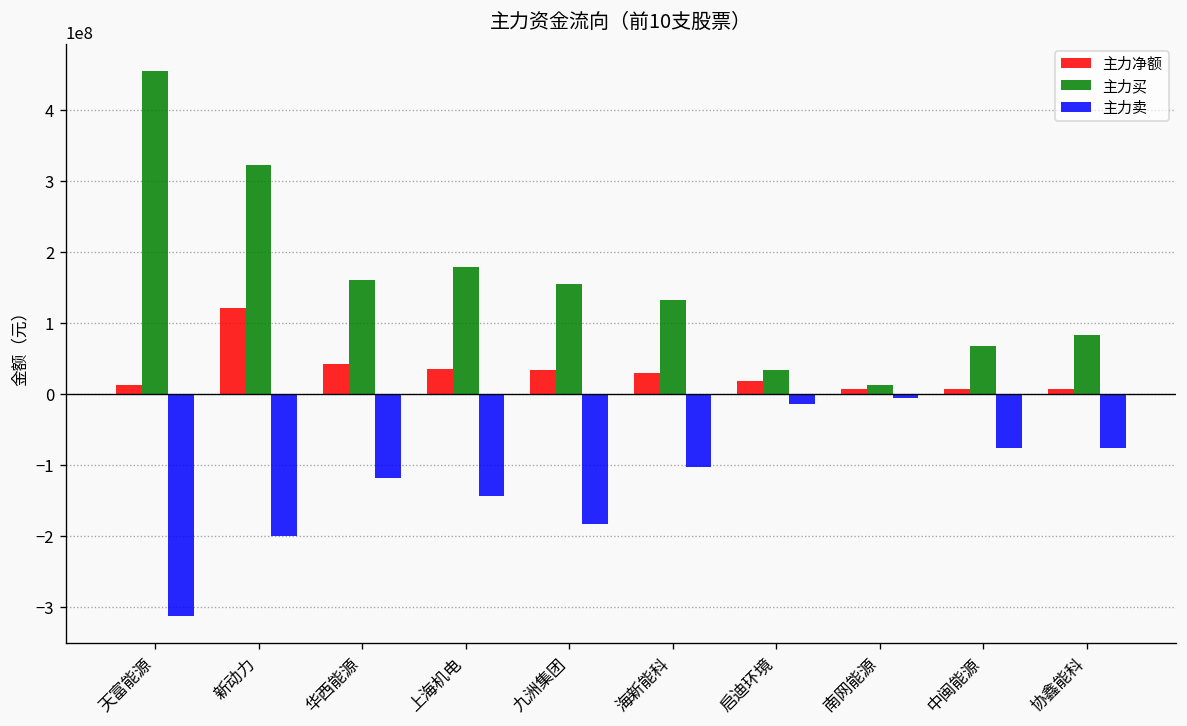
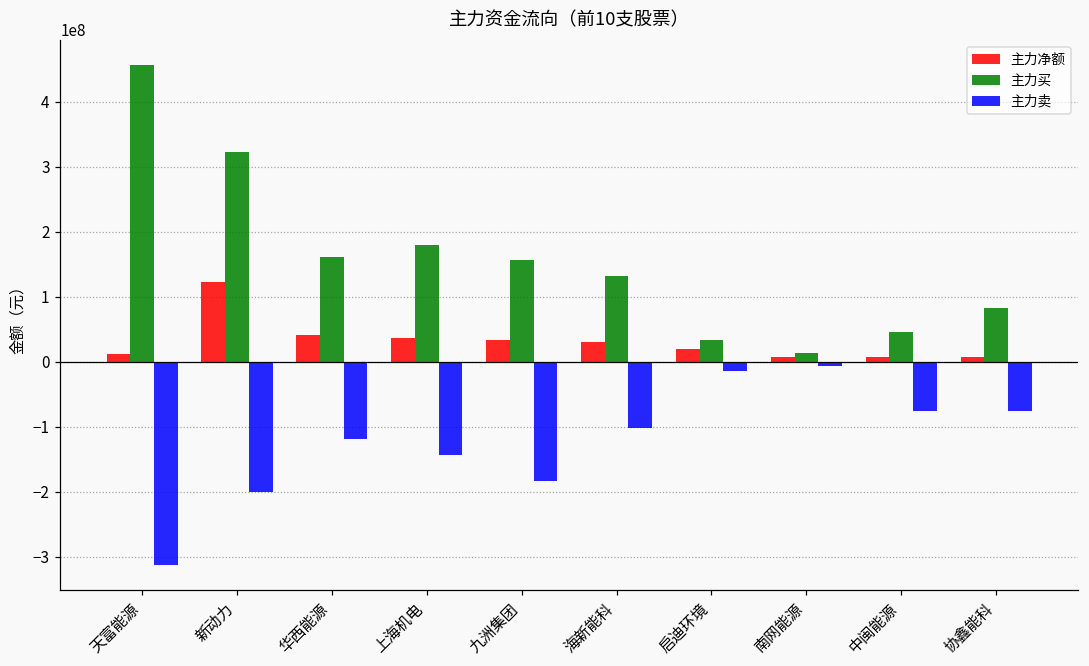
  {
    "主力净额": {
      "天富能源": 10000000,
      "新动力": 120000000,
      "华西能源": 40000000,
      "上海机电": 40000000,
      "九洲集团": 30000000,
      "海新能科": 30000000,
      "启迪环境": 20000000,
      "南网能源": 10000000,
      "中闽能源": 10000000,
      "协鑫能科": 10000000
    },
    "主力买": {
      "天富能源": 460000000,
      "新动力": 320000000,
      "华西能源": 160000000,
      "上海机电": 180000000,
      "九洲集团": 160000000,
      "海新能科": 130000000,
      "启迪环境": 30000000,
      "南网能源": 10000000,
-     "中闽能源": 70000000,
+     "中闽能源": 50000000,
      "协鑫能科": 80000000
    },
    "主力卖": {
      "天富能源": -310000000,
      "新动力": -200000000,
      "华西能源": -120000000,
      "上海机电": -140000000,
      "九洲集团": -180000000,
      "海新能科": -100000000,
      "启迪环境": -10000000,
      "南网能源": -10000000,
      "中闽能源": -80000000,
      "协鑫能科": -80000000
    }
  }
